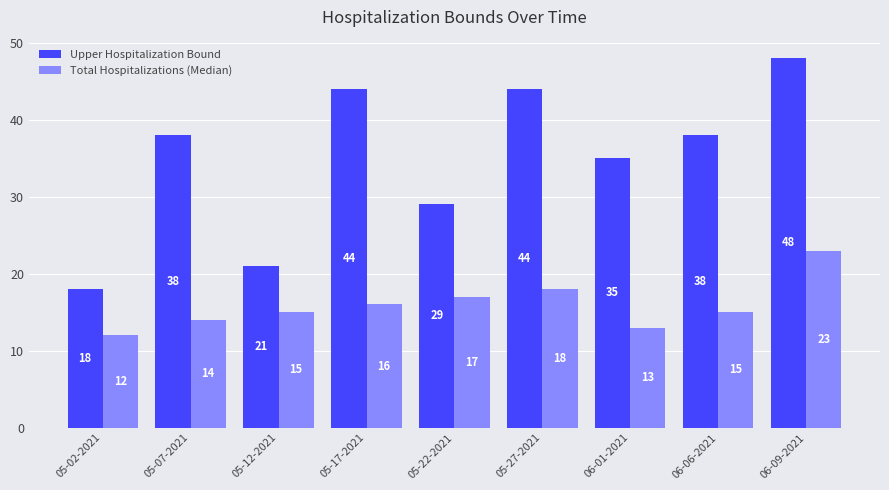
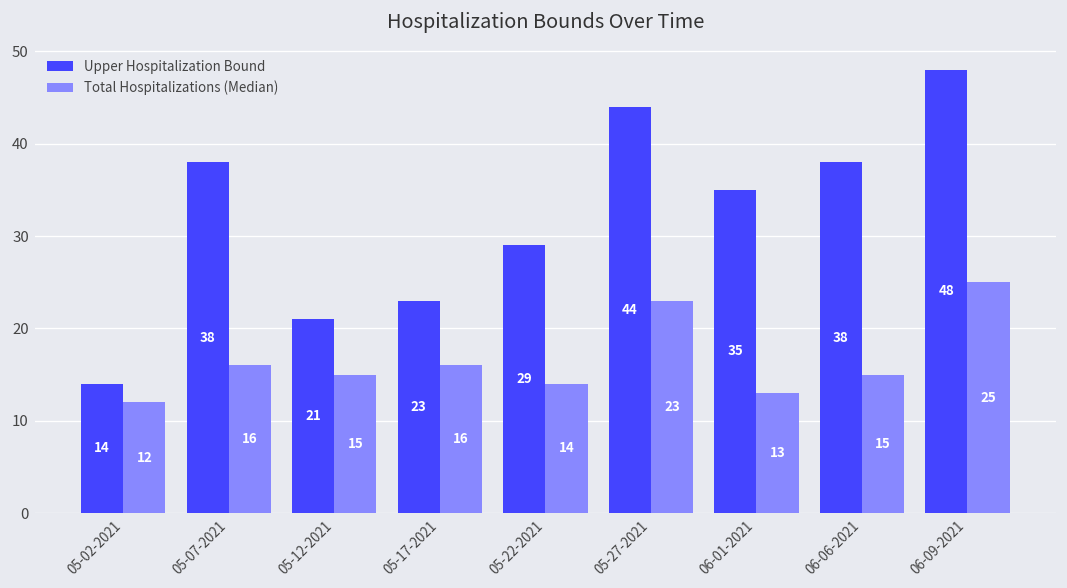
  {
    "Upper Hospitalization Bound": {
-     "05-02-2021": 18,
+     "05-02-2021": 14,
      "05-07-2021": 38,
      "05-12-2021": 21,
-     "05-17-2021": 44,
+     "05-17-2021": 23,
      "05-22-2021": 29,
      "05-27-2021": 44,
      "06-01-2021": 35,
      "06-06-2021": 38,
      "06-09-2021": 48
    },
    "Total Hospitalizations (Median)": {
      "05-02-2021": 12,
-     "05-07-2021": 14,
+     "05-07-2021": 16,
      "05-12-2021": 15,
      "05-17-2021": 16,
-     "05-22-2021": 17,
-     "05-27-2021": 18,
+     "05-22-2021": 14,
+     "05-27-2021": 23,
      "06-01-2021": 13,
      "06-06-2021": 15,
-     "06-09-2021": 23
+     "06-09-2021": 25
    }
  }
